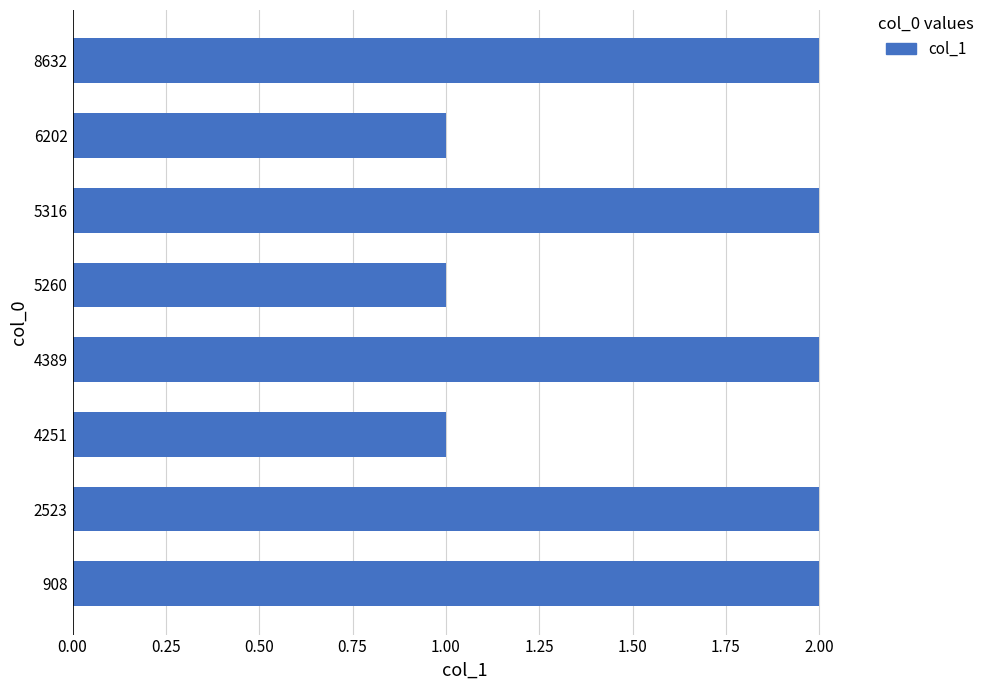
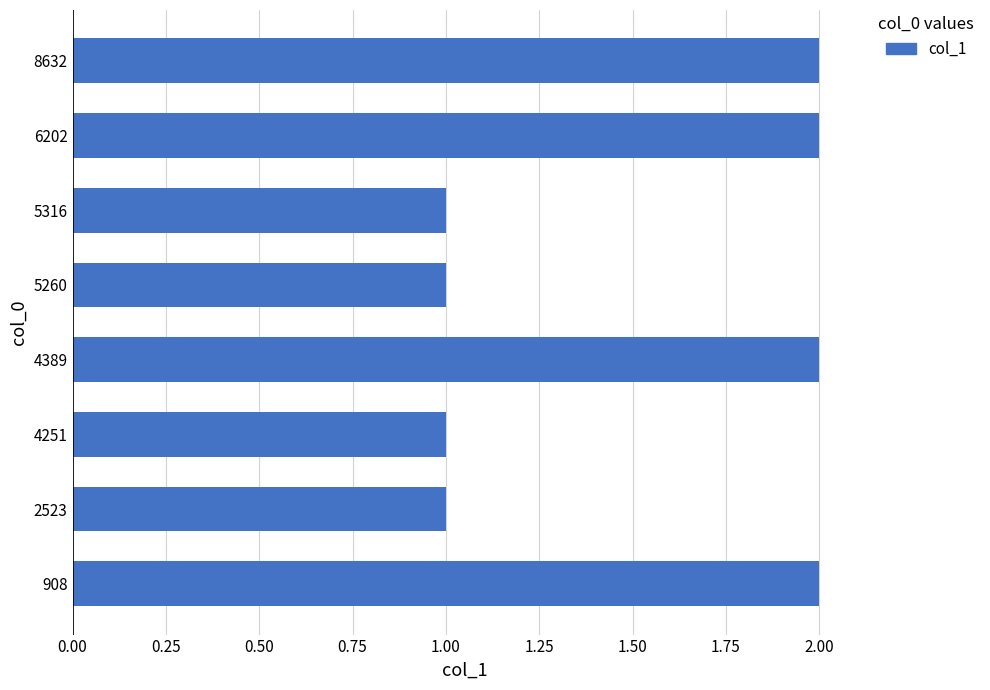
  {
    "8632": 2,
-   "6202": 1,
-   "5316": 2,
+   "6202": 2,
+   "5316": 1,
    "5260": 1,
    "4389": 2,
    "4251": 1,
-   "2523": 2,
+   "2523": 1,
    "908": 2
  }
